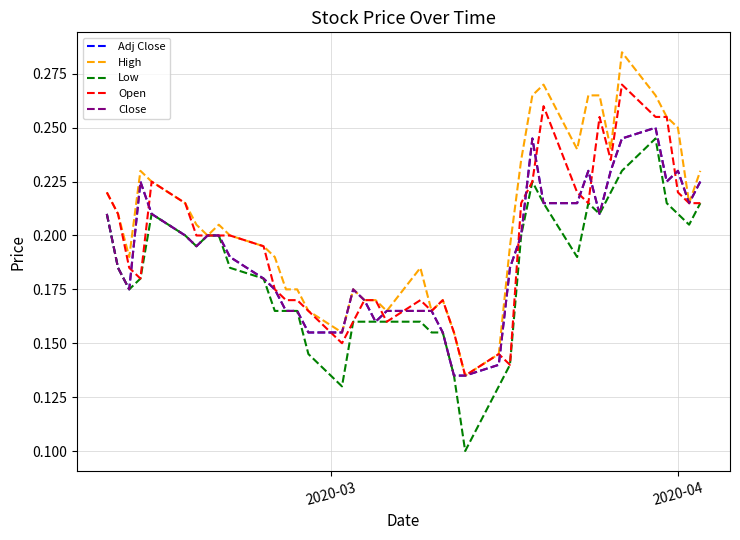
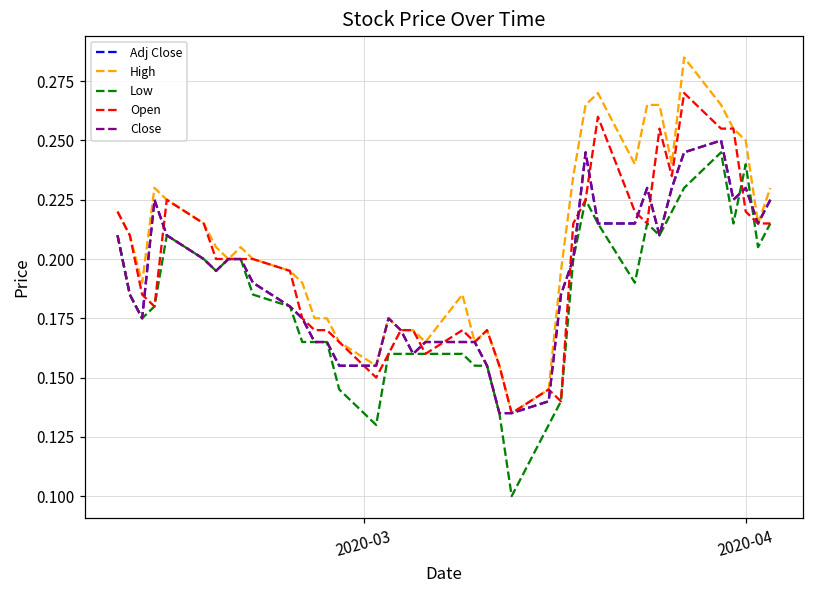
  {
    "Close": {
      "2020-04": 0.23
    },
    "High": {
      "2020-04": 0.25
    },
    "Low": {
-     "2020-04": 0.21
+     "2020-04": 0.24
    },
    "Open": {
      "2020-04": 0.22
    }
  }
